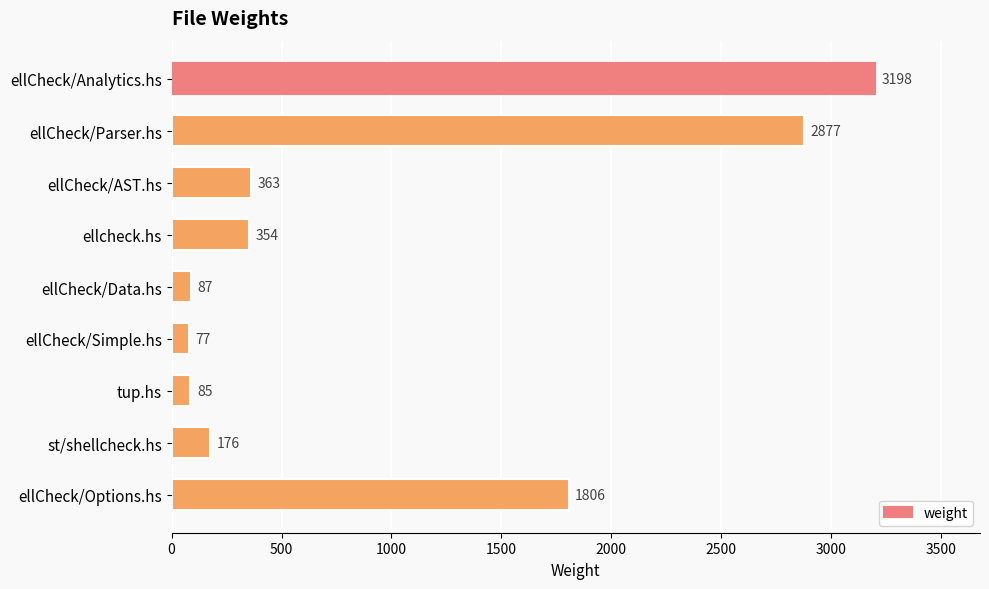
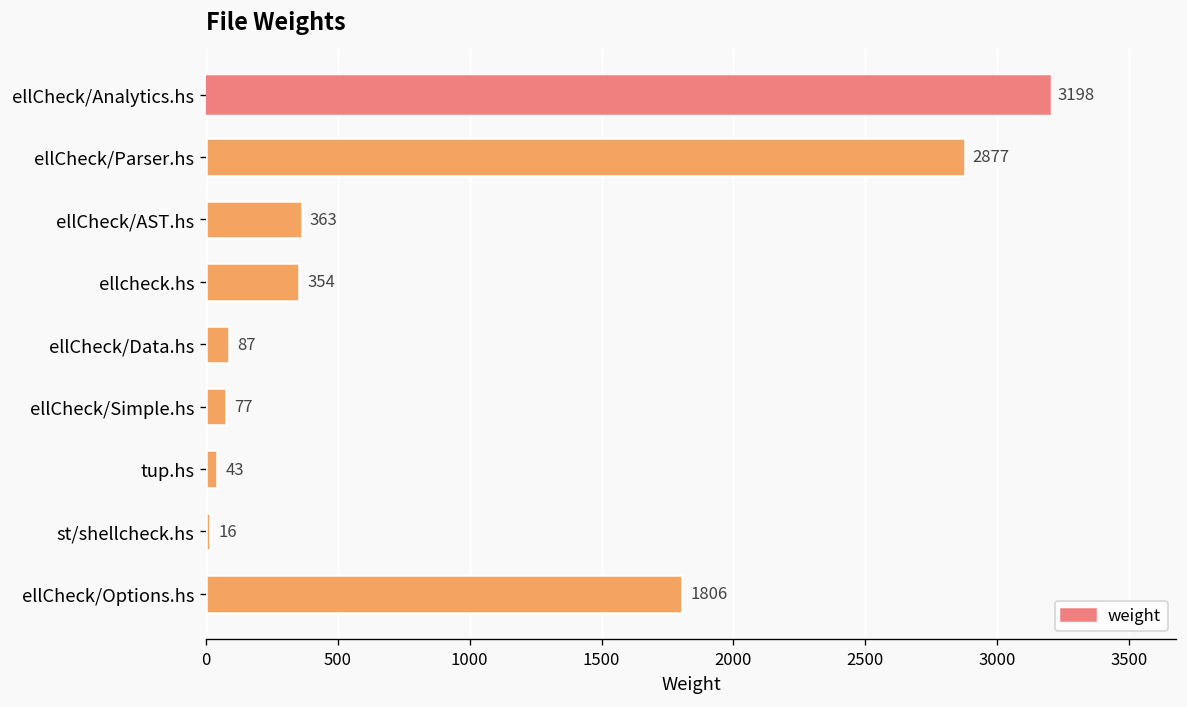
  {
    "ellCheck/Analytics.hs": 3198,
    "ellCheck/Parser.hs": 2877,
    "ellCheck/AST.hs": 363,
    "ellcheck.hs": 354,
    "ellCheck/Data.hs": 87,
    "ellCheck/Simple.hs": 77,
-   "tup.hs": 85,
-   "st/shellcheck.hs": 176,
+   "tup.hs": 43,
+   "st/shellcheck.hs": 16,
    "ellCheck/Options.hs": 1806
  }
